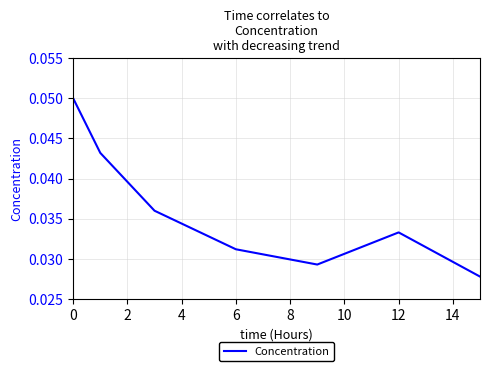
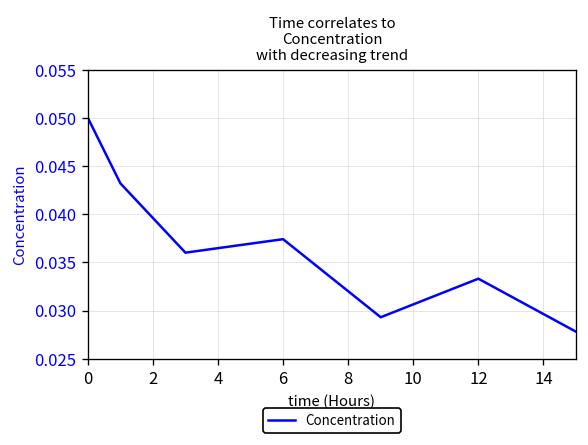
  {
    "0": 0.050,
-   "6": 0.031,
+   "6": 0.037,
    "12": 0.033
  }
